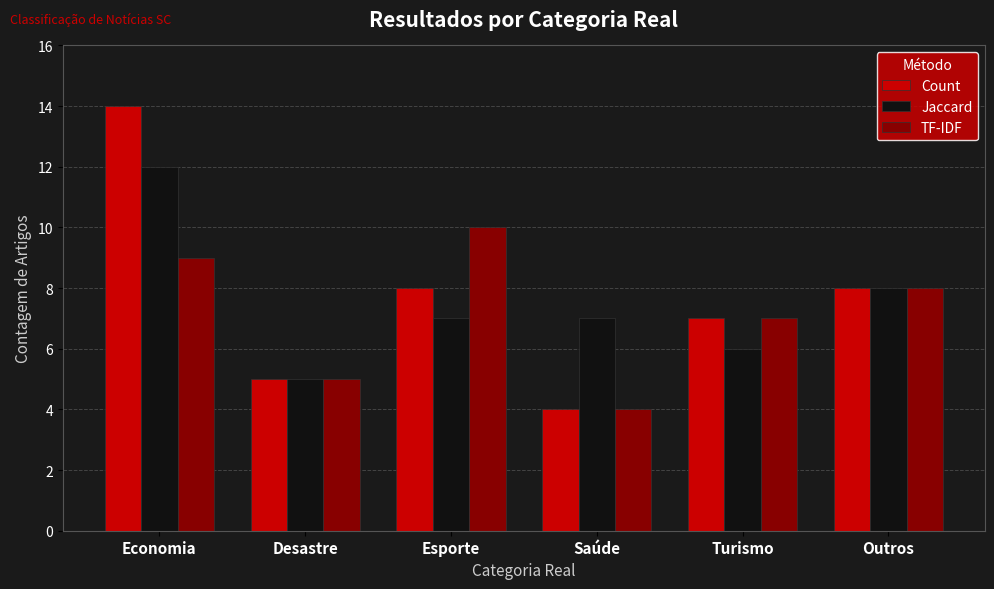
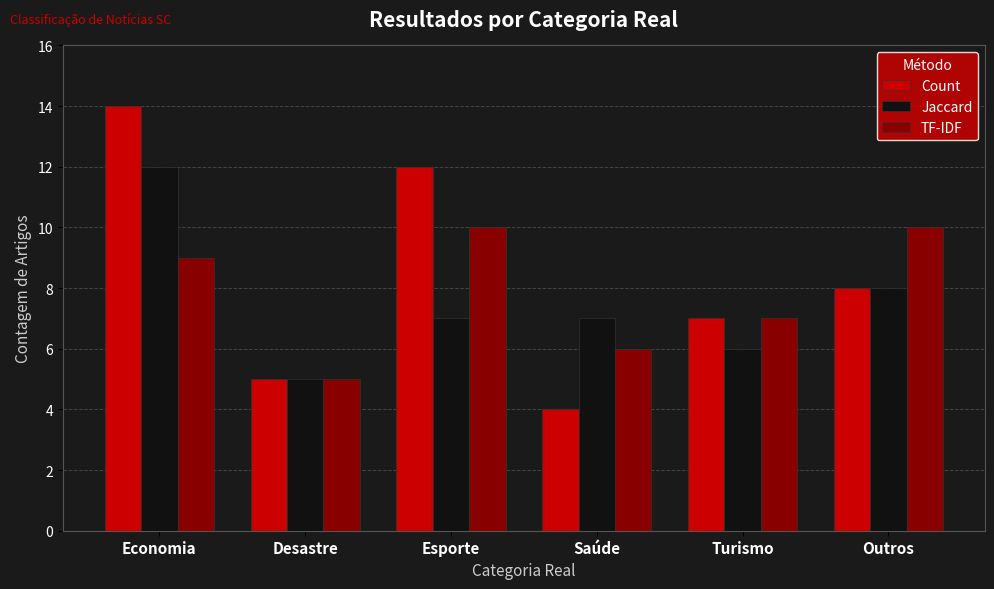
  {
    "Count": {
      "Economia": 14,
      "Desastre": 5,
-     "Esporte": 8,
+     "Esporte": 12,
      "Saúde": 4,
      "Turismo": 7,
      "Outros": 8
    },
    "Jaccard": {
      "Economia": 12,
      "Desastre": 5,
      "Esporte": 7,
      "Saúde": 7,
      "Turismo": 6,
      "Outros": 8
    },
    "TF-IDF": {
      "Economia": 9,
      "Desastre": 5,
      "Esporte": 10,
-     "Saúde": 4,
+     "Saúde": 6,
      "Turismo": 7,
-     "Outros": 8
+     "Outros": 10
    }
  }
